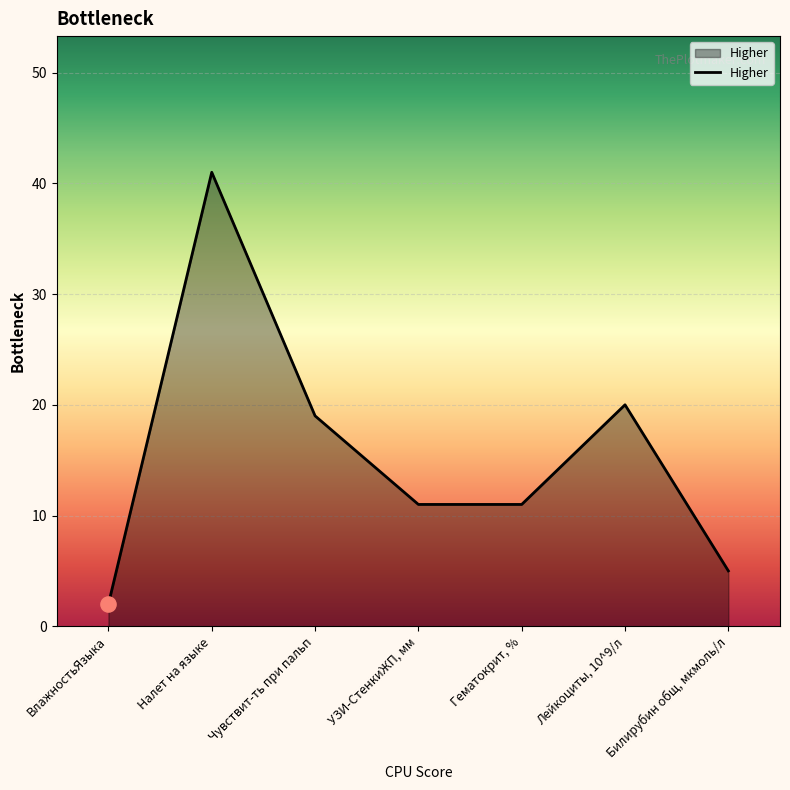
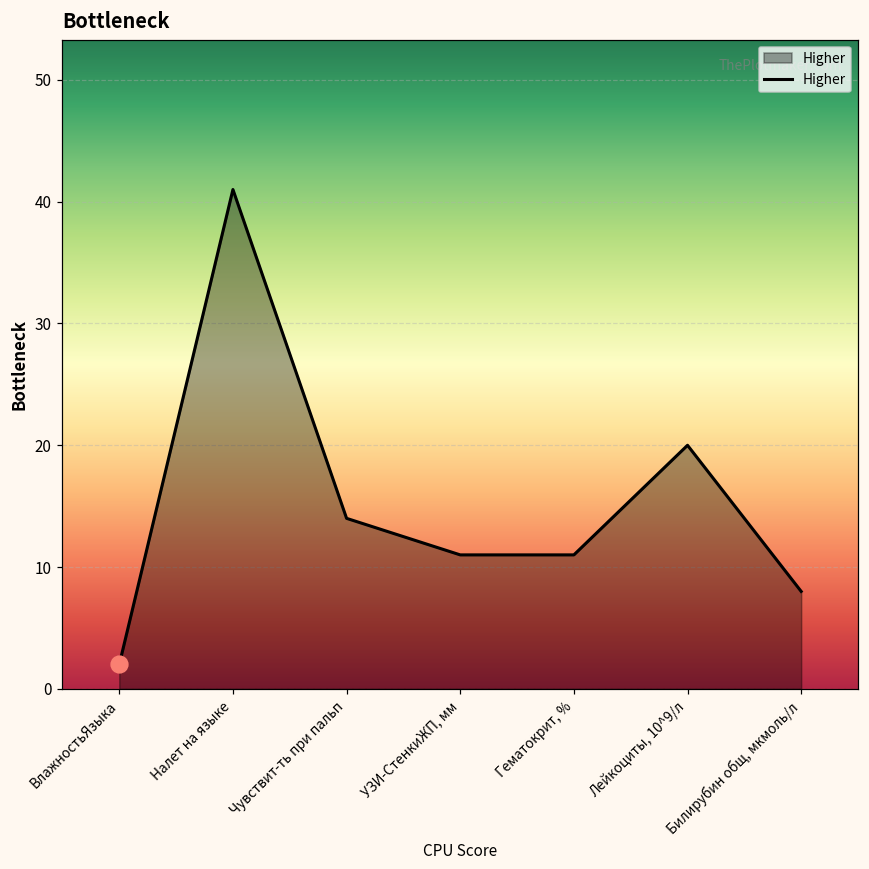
  {
    "Higher": {
      "Налет на языке": 41,
-     "Чувствит-ть при пальп": 19,
+     "Чувствит-ть при пальп": 14,
      "УЗИ-СтенкиЖП, мм": 11,
      "Гематокрит, %": 11,
      "Лейкоциты, 10^9/л": 20,
-     "Билирубин общ, мкмоль/л": 5
+     "Билирубин общ, мкмоль/л": 8
    }
  }
